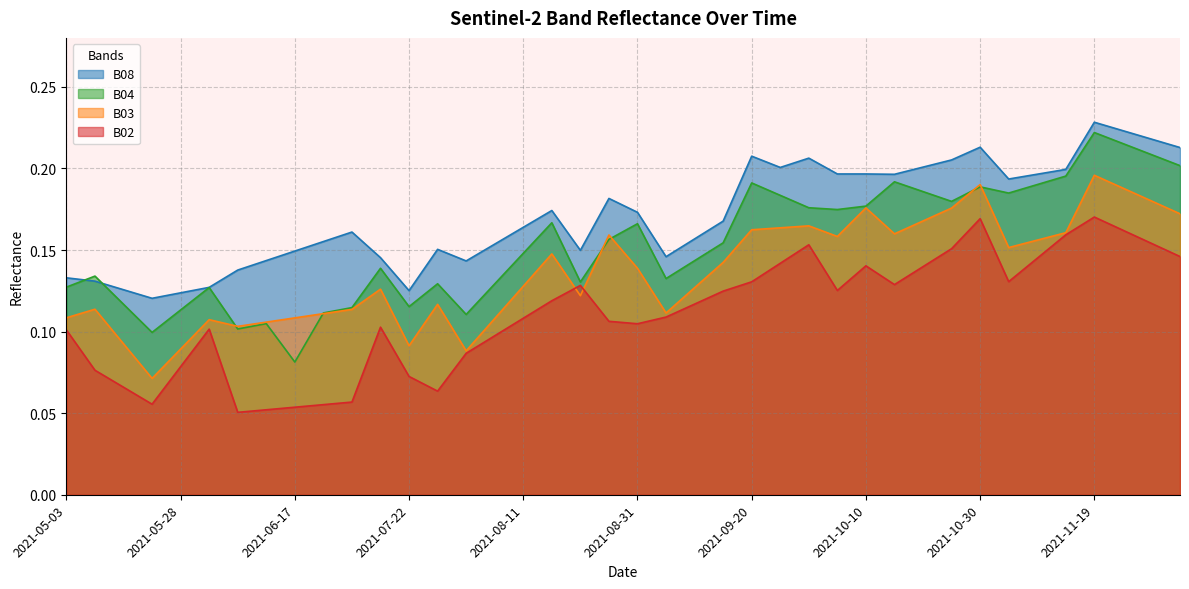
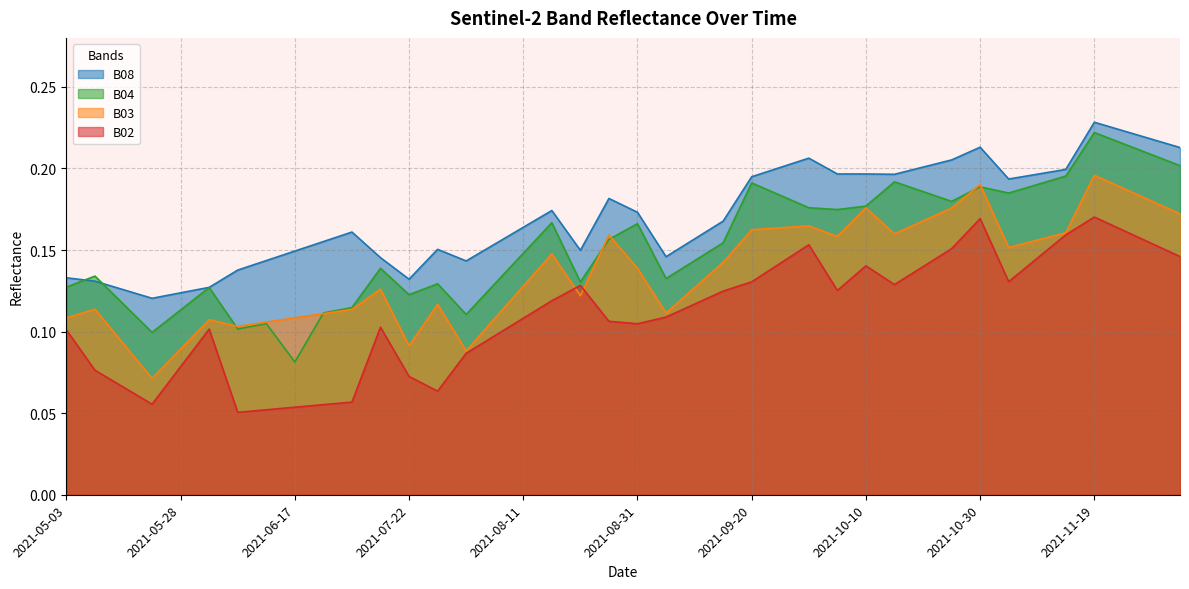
  {
    "B08": {
      "2021-05-03": 0.133,
      "2021-05-28": 0.124,
      "2021-06-17": 0.149,
-     "2021-07-22": 0.125,
+     "2021-07-22": 0.132,
      "2021-08-11": 0.164,
      "2021-08-31": 0.173,
-     "2021-09-20": 0.208,
+     "2021-09-20": 0.195,
      "2021-10-10": 0.197,
      "2021-10-30": 0.213,
      "2021-11-19": 0.228
    },
    "B04": {
      "2021-05-03": 0.127,
      "2021-05-28": 0.113,
      "2021-06-17": 0.081,
-     "2021-07-22": 0.115,
+     "2021-07-22": 0.123,
      "2021-08-11": 0.148,
      "2021-08-31": 0.166,
      "2021-09-20": 0.191,
      "2021-11-19": 0.222
    },
    "B03": {
      "2021-05-03": 0.108,
      "2021-05-28": 0.089,
      "2021-06-17": 0.108,
      "2021-07-22": 0.091,
      "2021-08-11": 0.128,
      "2021-08-31": 0.139,
      "2021-09-20": 0.162,
      "2021-11-19": 0.196
    },
    "B02": {
      "2021-05-03": 0.101,
      "2021-05-28": 0.079,
      "2021-06-17": 0.054,
      "2021-07-22": 0.073,
      "2021-08-11": 0.108,
      "2021-08-31": 0.105,
      "2021-09-20": 0.131,
      "2021-10-10": 0.140,
      "2021-10-30": 0.169,
      "2021-11-19": 0.170
    }
  }
